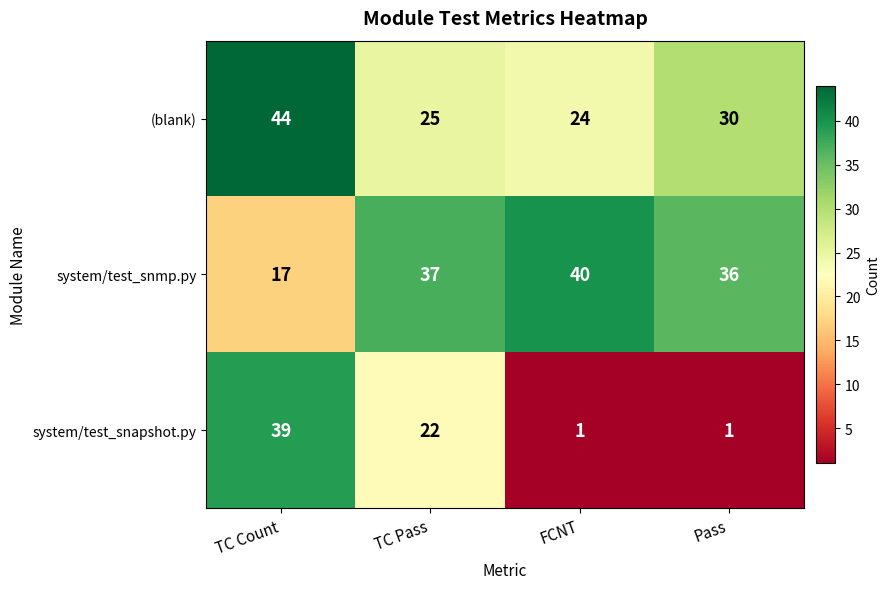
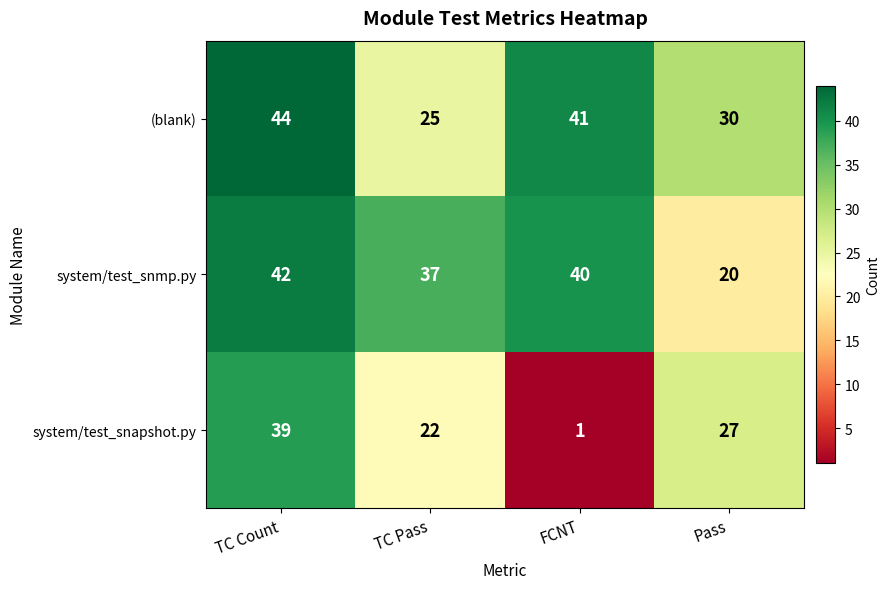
  {
    "(blank)": {
      "TC Count": 44,
      "TC Pass": 25,
-     "FCNT": 24,
+     "FCNT": 41,
      "Pass": 30
    },
    "system/test_snmp.py": {
-     "TC Count": 17,
+     "TC Count": 42,
      "TC Pass": 37,
      "FCNT": 40,
-     "Pass": 36
+     "Pass": 20
    },
    "system/test_snapshot.py": {
      "TC Count": 39,
      "TC Pass": 22,
      "FCNT": 1,
-     "Pass": 1
+     "Pass": 27
    }
  }
